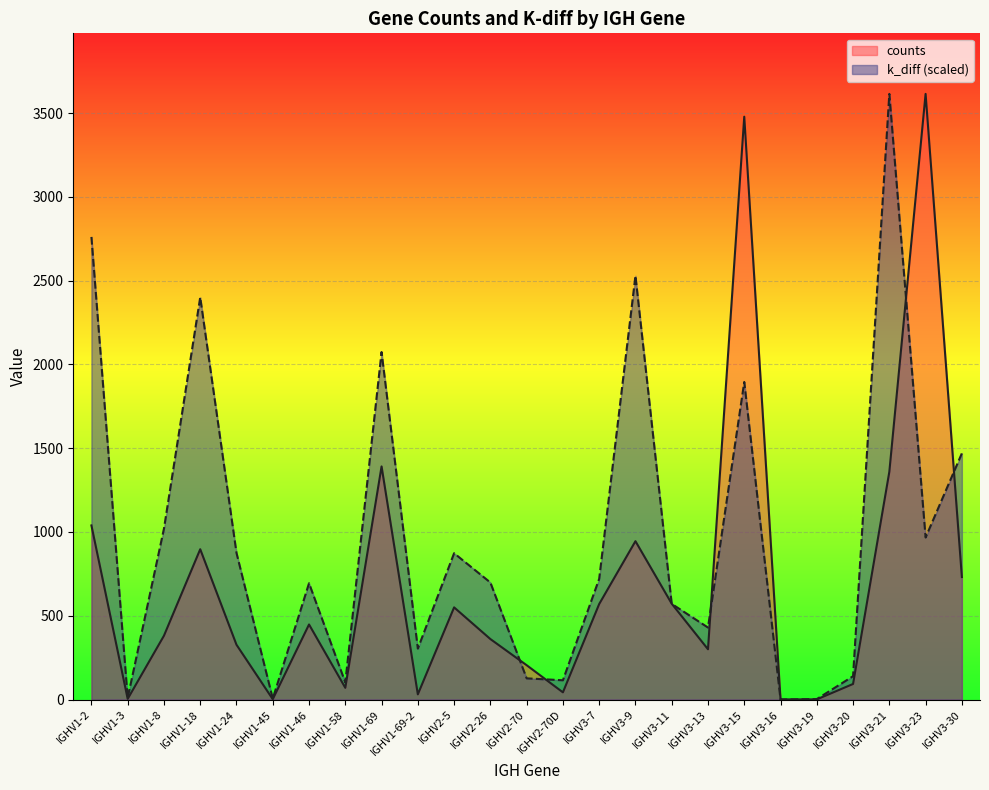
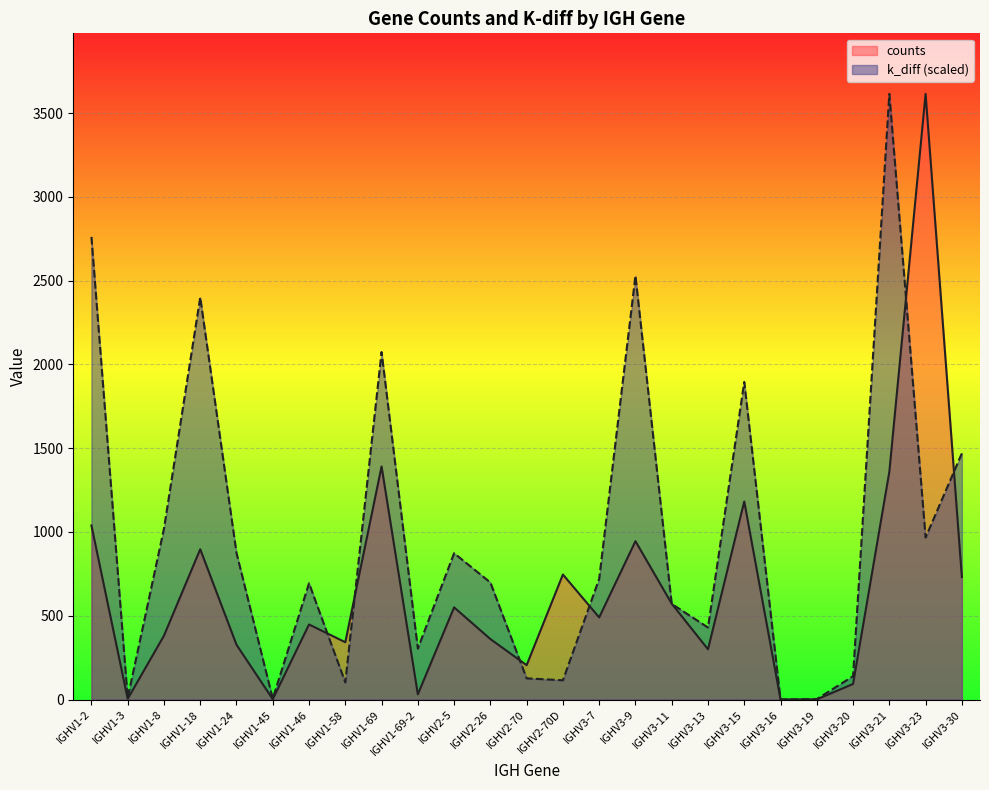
  {
    "counts": {
      "IGHV1-2": 1040,
      "IGHV1-8": 380,
      "IGHV1-18": 900,
      "IGHV1-24": 330,
      "IGHV1-46": 450,
-     "IGHV1-58": 70,
+     "IGHV1-58": 340,
      "IGHV1-69": 1390,
      "IGHV1-69-2": 30,
      "IGHV2-5": 550,
      "IGHV2-26": 360,
      "IGHV2-70": 210,
-     "IGHV2-70D": 40,
-     "IGHV3-7": 570,
+     "IGHV2-70D": 750,
+     "IGHV3-7": 490,
      "IGHV3-9": 950,
      "IGHV3-13": 300,
-     "IGHV3-15": 3480,
+     "IGHV3-15": 1180,
      "IGHV3-20": 90,
      "IGHV3-21": 1360,
      "IGHV3-23": 3610,
      "IGHV3-30": 730
    },
    "k_diff (scaled)": {
      "IGHV1-2": 2760,
      "IGHV1-8": 1020,
      "IGHV1-18": 2400,
      "IGHV1-24": 870,
      "IGHV1-46": 690,
      "IGHV1-58": 100,
      "IGHV1-69": 2070,
      "IGHV1-69-2": 300,
      "IGHV2-5": 870,
      "IGHV2-26": 700,
      "IGHV2-70": 130,
      "IGHV2-70D": 120,
      "IGHV3-7": 720,
      "IGHV3-9": 2530,
      "IGHV3-13": 430,
      "IGHV3-15": 1890,
      "IGHV3-20": 140,
      "IGHV3-21": 3610,
      "IGHV3-23": 970,
      "IGHV3-30": 1470
    }
  }
